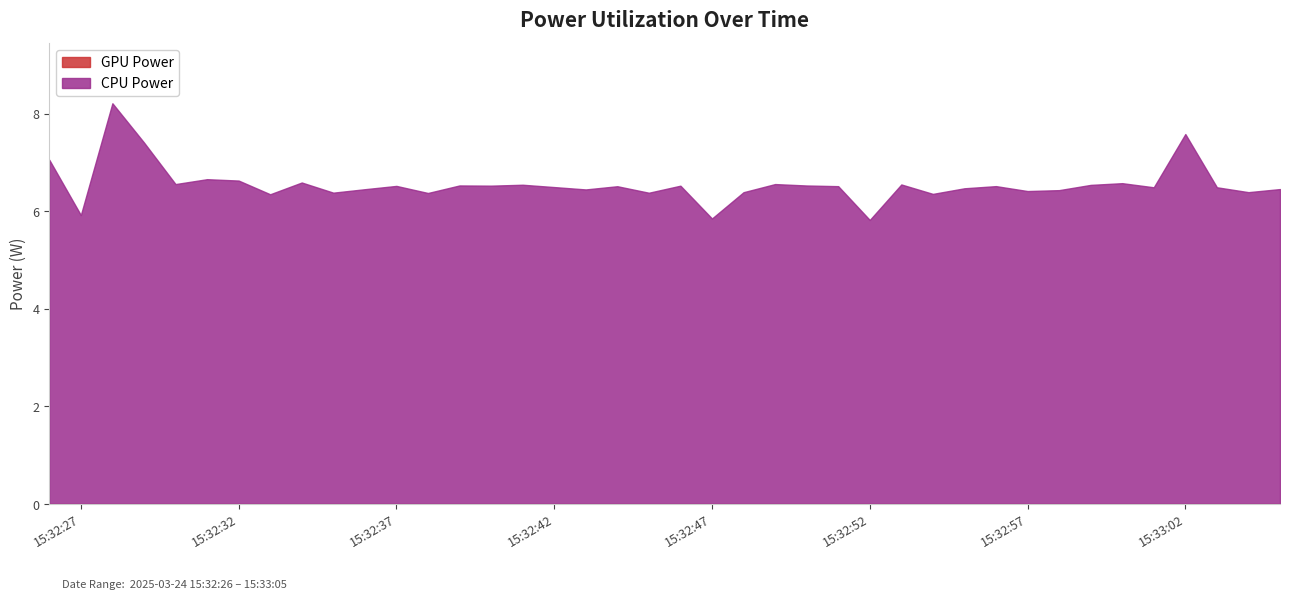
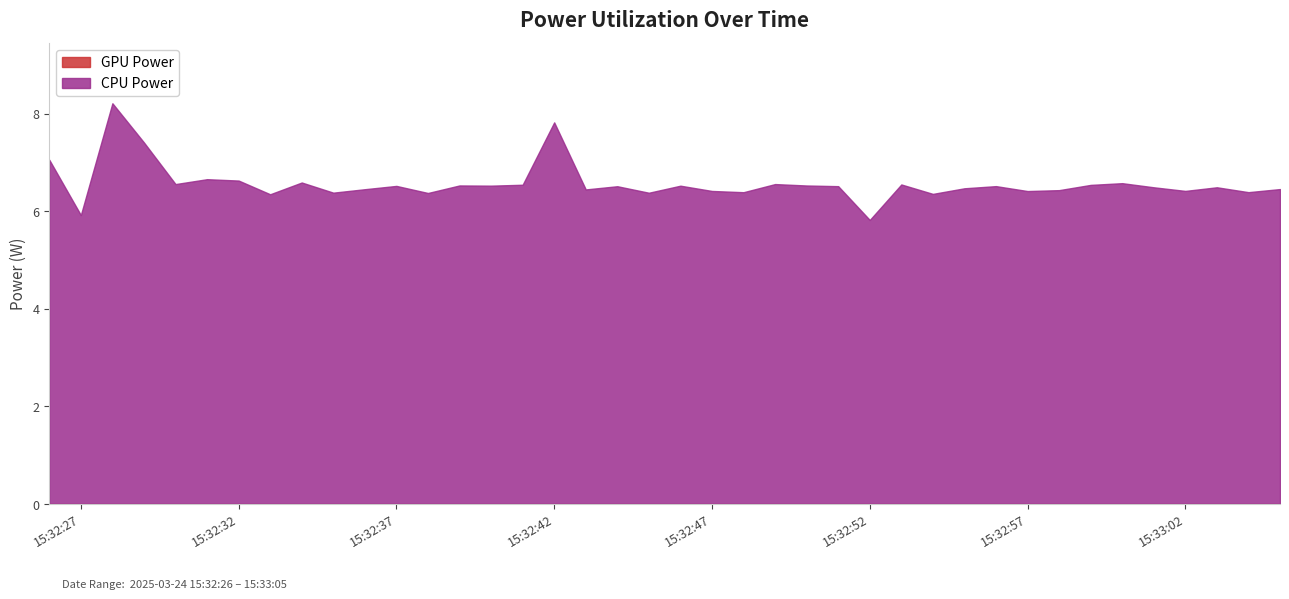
  {
    "GPU Power": {
      "15:32:27": 0.0,
      "15:32:32": 0.0,
      "15:32:37": 0.0,
      "15:32:42": 0.0,
      "15:32:47": 0.0,
      "15:32:52": 0.0,
      "15:32:57": 0.0,
      "15:33:02": 0.0
    },
    "CPU Power": {
      "15:32:27": 5.9,
      "15:32:32": 6.6,
      "15:32:37": 6.5,
-     "15:32:42": 6.5,
-     "15:32:47": 5.8,
+     "15:32:42": 7.8,
+     "15:32:47": 6.4,
      "15:32:52": 5.8,
      "15:32:57": 6.4,
-     "15:33:02": 7.6
+     "15:33:02": 6.4
    }
  }
